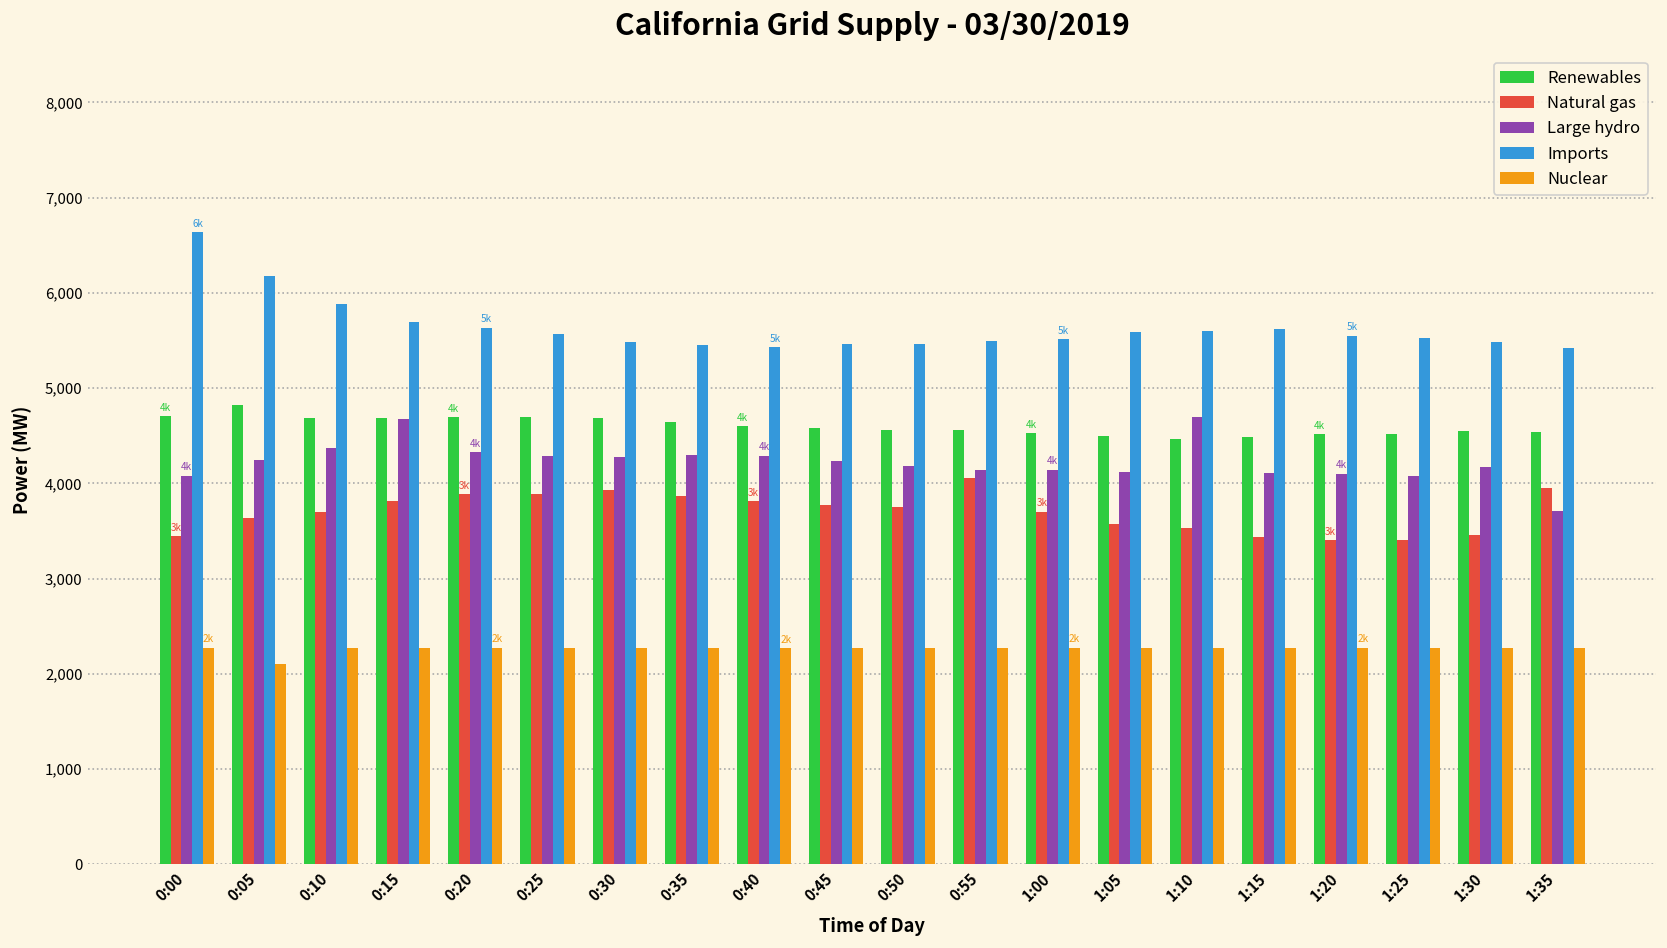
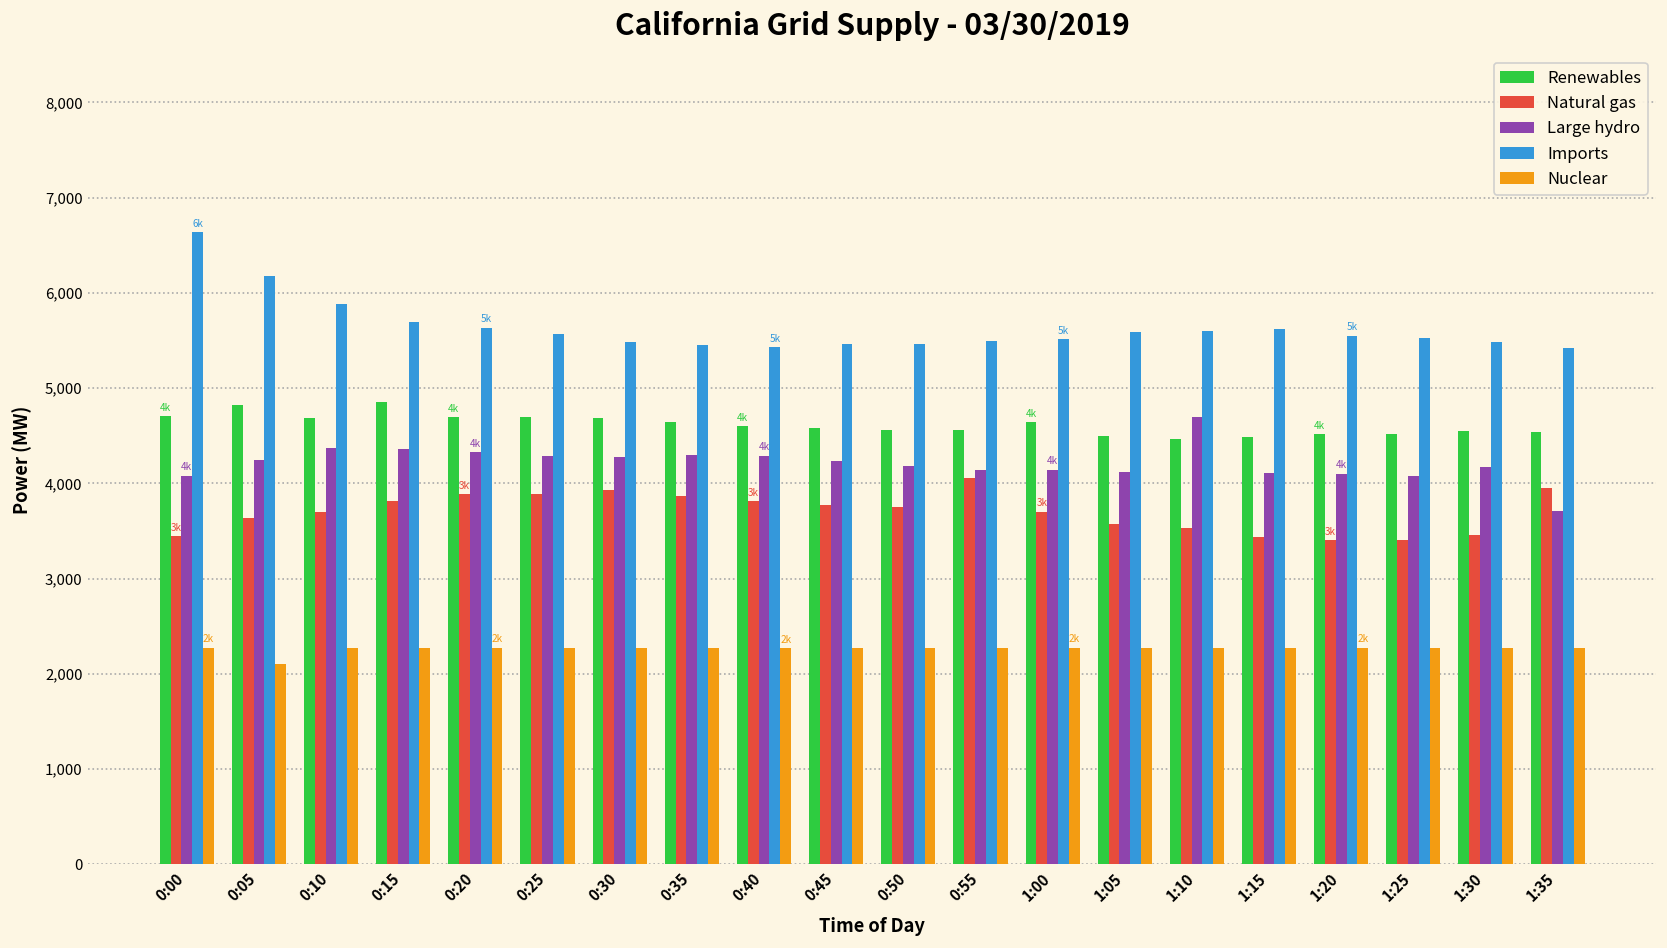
  {
    "Renewables": {
      "0:05": "4,800",
      "0:10": "4,700",
-     "0:15": "4,700",
+     "0:15": "4,900",
      "0:25": "4,700",
      "0:30": "4,700",
      "0:35": "4,600",
      "0:45": "4,600",
      "0:50": "4,600",
      "0:55": "4,600",
-     "1:00": "4,500",
+     "1:00": "4,600",
      "1:05": "4,500",
      "1:10": "4,500",
      "1:15": "4,500",
      "1:25": "4,500",
      "1:30": "4,500",
      "1:35": "4,500"
    },
    "Natural gas": {
      "0:00": "3k",
      "1:20": "3k"
    },
    "Large hydro": {
      "0:05": "4,200",
      "0:10": "4,400",
-     "0:15": "4,700",
+     "0:15": "4,400",
      "0:25": "4,300",
      "0:30": "4,300",
      "0:35": "4,300",
      "0:45": "4,200",
      "0:50": "4,200",
      "0:55": "4,100",
      "1:05": "4,100",
      "1:10": "4,700",
      "1:15": "4,100",
      "1:25": "4,100",
      "1:30": "4,200",
      "1:35": "3,700"
    },
    "Imports": {
      "0:40": "5k"
    },
    "Nuclear": {
      "0:00": "2k",
      "0:20": "2k",
      "0:40": "2k",
      "1:00": "2k",
      "1:20": "2k"
    }
  }
